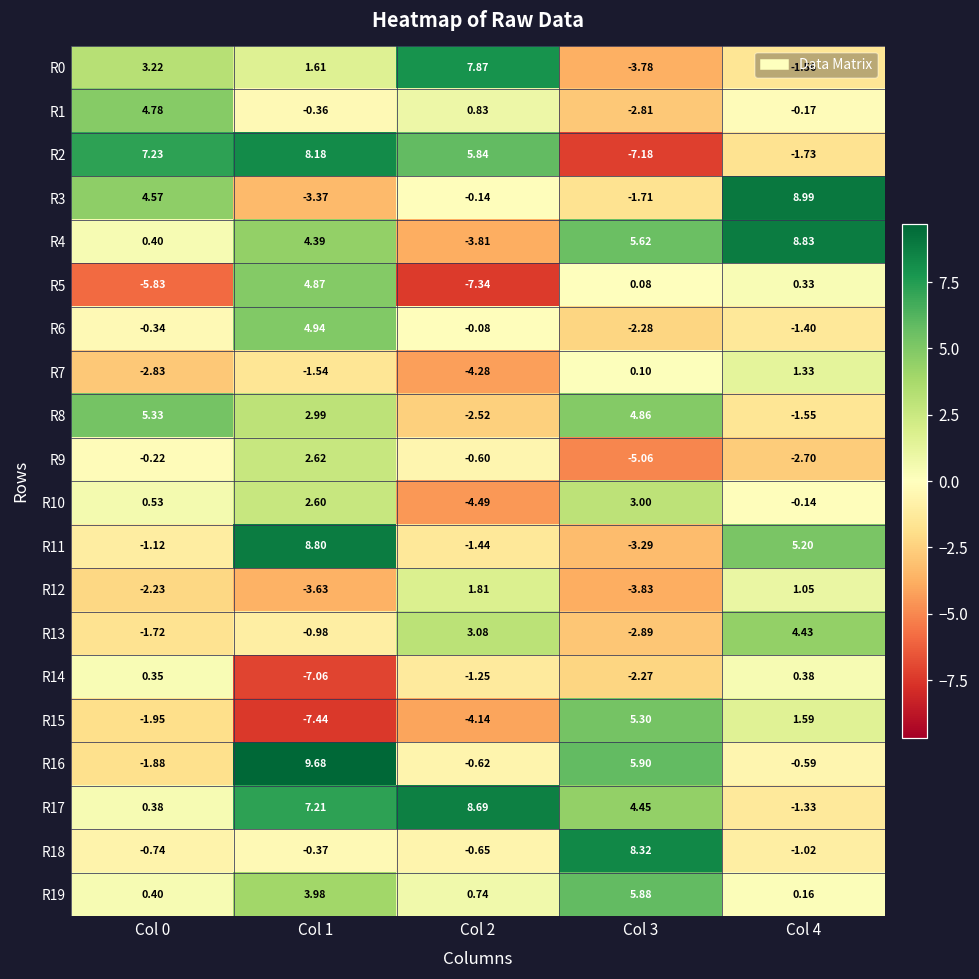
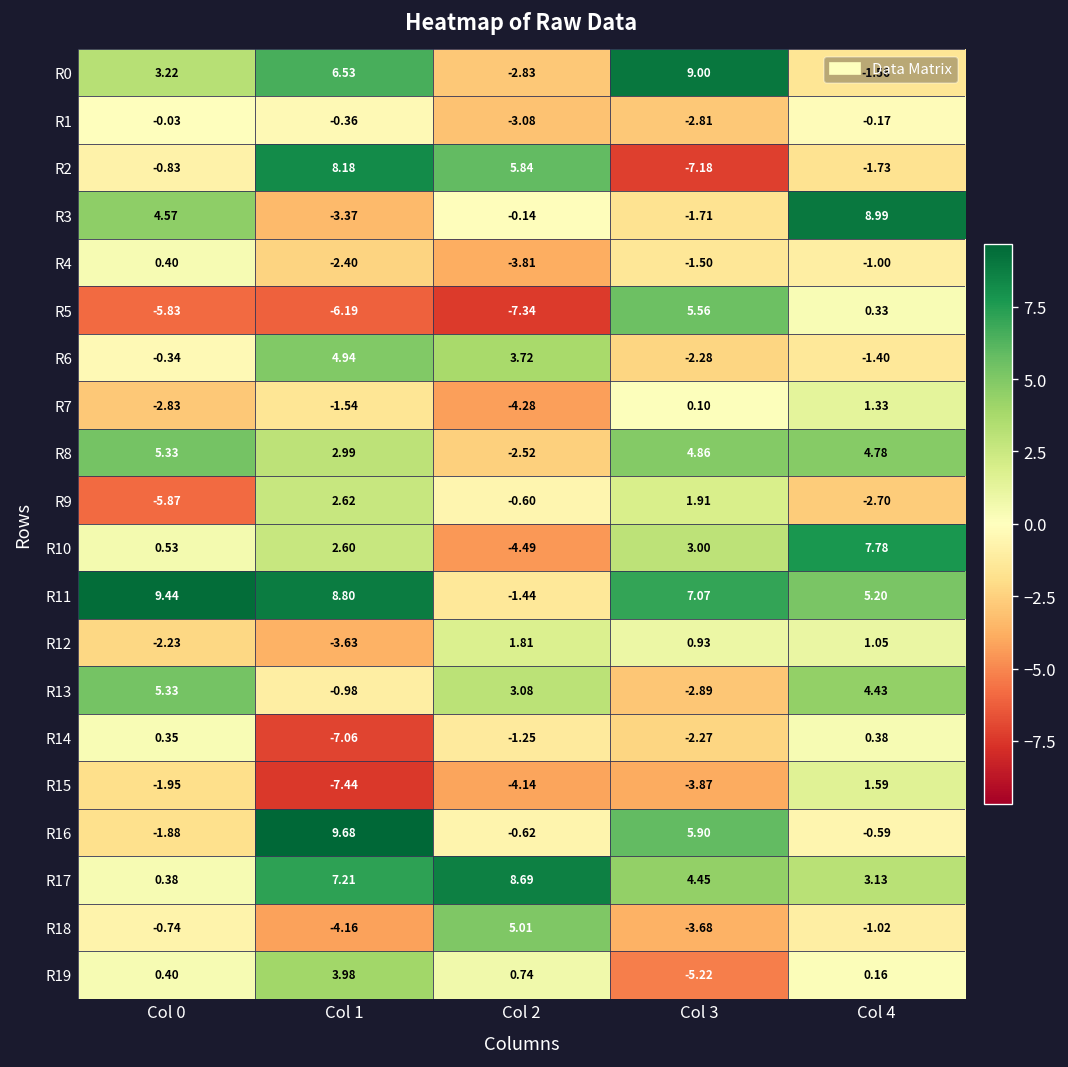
  {
    "R0": {
      "Col 0": 3.22,
-     "Col 1": 1.61,
-     "Col 2": 7.87,
-     "Col 3": -3.78
+     "Col 1": 6.53,
+     "Col 2": -2.83,
+     "Col 3": 9.00
    },
    "R1": {
-     "Col 0": 4.78,
+     "Col 0": -0.03,
      "Col 1": -0.36,
-     "Col 2": 0.83,
+     "Col 2": -3.08,
      "Col 3": -2.81,
      "Col 4": -0.17
    },
    "R2": {
-     "Col 0": 7.23,
+     "Col 0": -0.83,
      "Col 1": 8.18,
      "Col 2": 5.84,
      "Col 3": -7.18,
      "Col 4": -1.73
    },
    "R3": {
      "Col 0": 4.57,
      "Col 1": -3.37,
      "Col 2": -0.14,
      "Col 3": -1.71,
      "Col 4": 8.99
    },
    "R4": {
      "Col 0": 0.40,
-     "Col 1": 4.39,
+     "Col 1": -2.40,
      "Col 2": -3.81,
-     "Col 3": 5.62,
-     "Col 4": 8.83
+     "Col 3": -1.50,
+     "Col 4": -1.00
    },
    "R5": {
      "Col 0": -5.83,
-     "Col 1": 4.87,
+     "Col 1": -6.19,
      "Col 2": -7.34,
-     "Col 3": 0.08,
+     "Col 3": 5.56,
      "Col 4": 0.33
    },
    "R6": {
      "Col 0": -0.34,
      "Col 1": 4.94,
-     "Col 2": -0.08,
+     "Col 2": 3.72,
      "Col 3": -2.28,
      "Col 4": -1.40
    },
    "R7": {
      "Col 0": -2.83,
      "Col 1": -1.54,
      "Col 2": -4.28,
      "Col 3": 0.10,
      "Col 4": 1.33
    },
    "R8": {
      "Col 0": 5.33,
      "Col 1": 2.99,
      "Col 2": -2.52,
      "Col 3": 4.86,
-     "Col 4": -1.55
+     "Col 4": 4.78
    },
    "R9": {
-     "Col 0": -0.22,
+     "Col 0": -5.87,
      "Col 1": 2.62,
      "Col 2": -0.60,
-     "Col 3": -5.06,
+     "Col 3": 1.91,
      "Col 4": -2.70
    },
    "R10": {
      "Col 0": 0.53,
      "Col 1": 2.60,
      "Col 2": -4.49,
      "Col 3": 3.00,
-     "Col 4": -0.14
+     "Col 4": 7.78
    },
    "R11": {
-     "Col 0": -1.12,
+     "Col 0": 9.44,
      "Col 1": 8.80,
      "Col 2": -1.44,
-     "Col 3": -3.29,
+     "Col 3": 7.07,
      "Col 4": 5.20
    },
    "R12": {
      "Col 0": -2.23,
      "Col 1": -3.63,
      "Col 2": 1.81,
-     "Col 3": -3.83,
+     "Col 3": 0.93,
      "Col 4": 1.05
    },
    "R13": {
-     "Col 0": -1.72,
+     "Col 0": 5.33,
      "Col 1": -0.98,
      "Col 2": 3.08,
      "Col 3": -2.89,
      "Col 4": 4.43
    },
    "R14": {
      "Col 0": 0.35,
      "Col 1": -7.06,
      "Col 2": -1.25,
      "Col 3": -2.27,
      "Col 4": 0.38
    },
    "R15": {
      "Col 0": -1.95,
      "Col 1": -7.44,
      "Col 2": -4.14,
-     "Col 3": 5.30,
+     "Col 3": -3.87,
      "Col 4": 1.59
    },
    "R16": {
      "Col 0": -1.88,
      "Col 1": 9.68,
      "Col 2": -0.62,
      "Col 3": 5.90,
      "Col 4": -0.59
    },
    "R17": {
      "Col 0": 0.38,
      "Col 1": 7.21,
      "Col 2": 8.69,
      "Col 3": 4.45,
-     "Col 4": -1.33
+     "Col 4": 3.13
    },
    "R18": {
      "Col 0": -0.74,
-     "Col 1": -0.37,
-     "Col 2": -0.65,
-     "Col 3": 8.32,
+     "Col 1": -4.16,
+     "Col 2": 5.01,
+     "Col 3": -3.68,
      "Col 4": -1.02
    },
    "R19": {
      "Col 0": 0.40,
      "Col 1": 3.98,
      "Col 2": 0.74,
-     "Col 3": 5.88,
+     "Col 3": -5.22,
      "Col 4": 0.16
    }
  }
